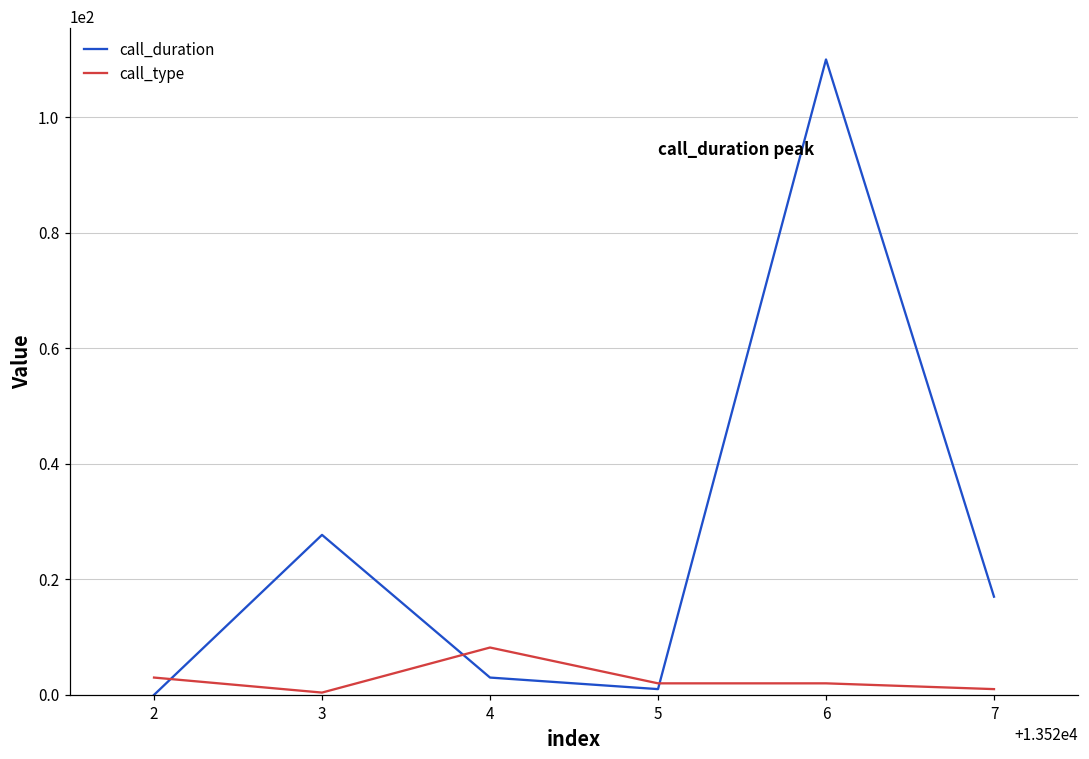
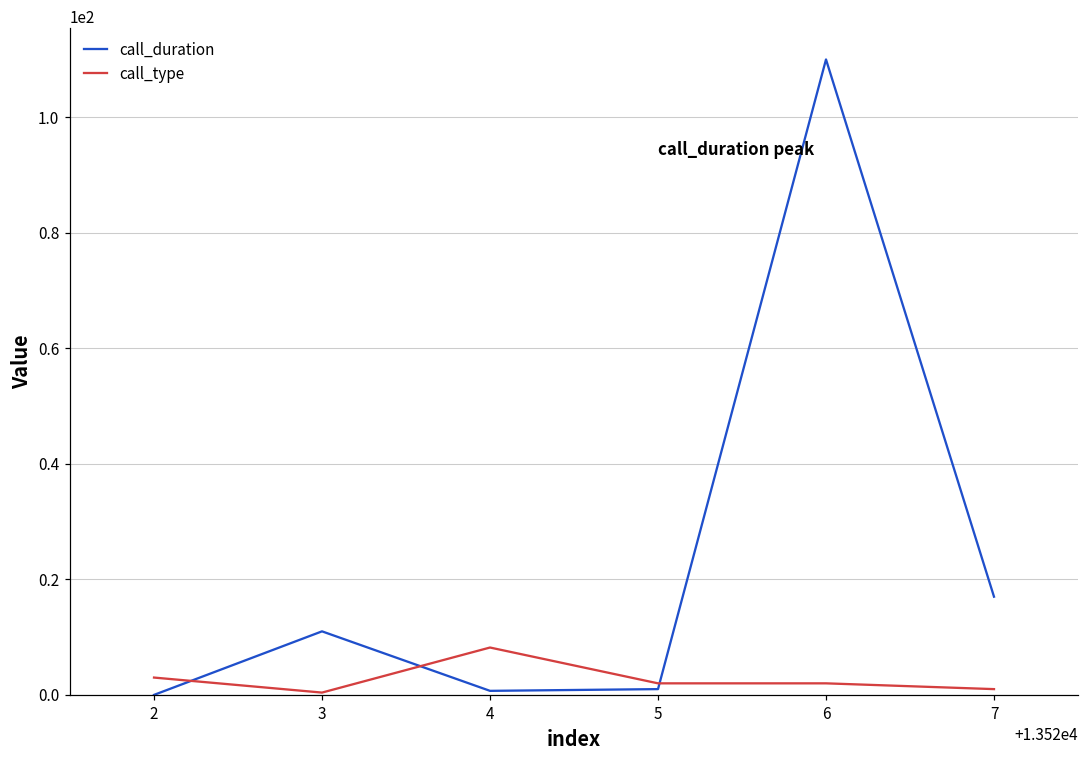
  {
    "call_duration": {
      "2": 0,
-     "3": 28,
-     "4": 3,
+     "3": 11,
+     "4": 1,
      "5": 1,
      "6": 110,
      "7": 17
    },
    "call_type": {
      "2": 3,
      "3": 0,
      "4": 8,
      "5": 2,
      "6": 2,
      "7": 1
    }
  }
